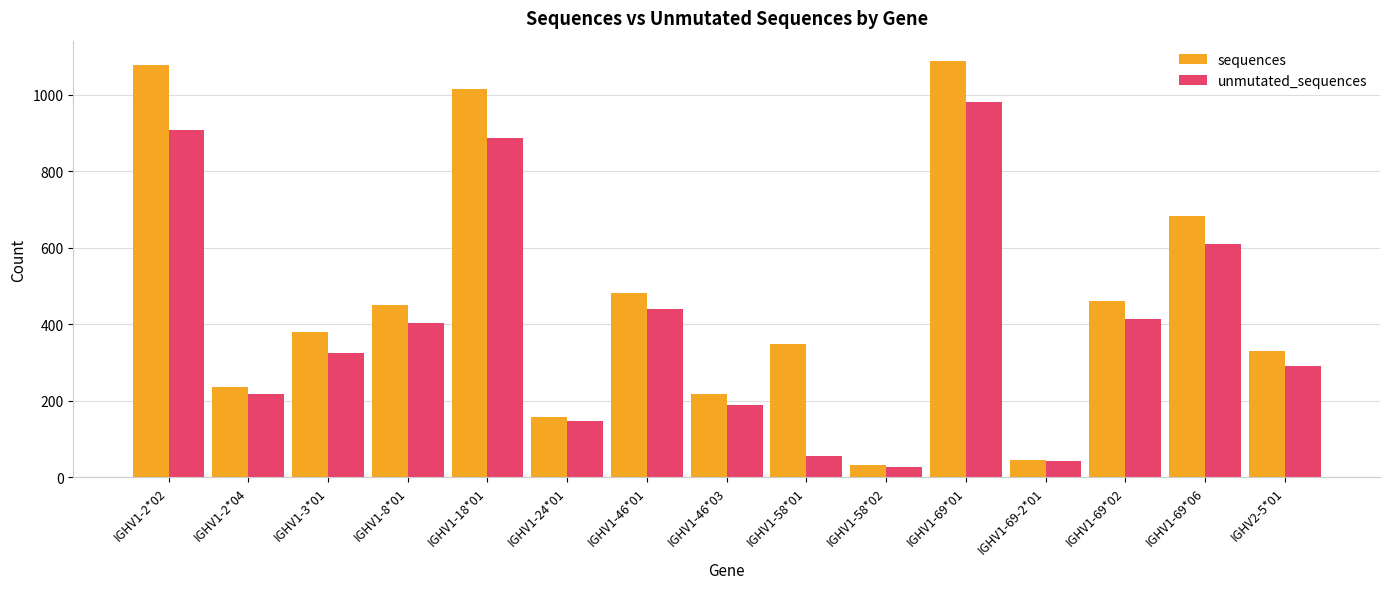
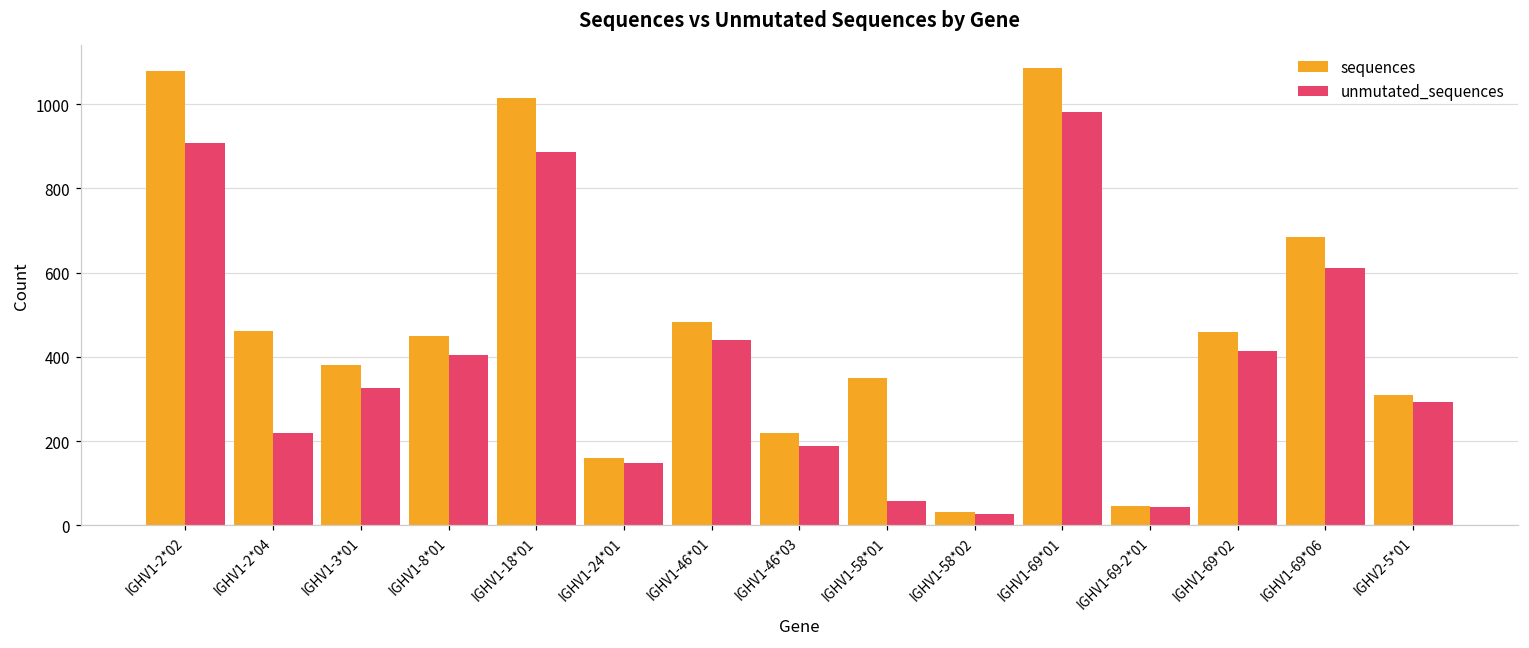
  {
    "sequences": {
      "IGHV1-2*02": 1080,
-     "IGHV1-2*04": 240,
+     "IGHV1-2*04": 460,
      "IGHV1-3*01": 380,
      "IGHV1-8*01": 450,
      "IGHV1-18*01": 1020,
      "IGHV1-24*01": 160,
      "IGHV1-46*01": 480,
      "IGHV1-46*03": 220,
      "IGHV1-58*01": 350,
      "IGHV1-58*02": 30,
      "IGHV1-69*01": 1090,
      "IGHV1-69-2*01": 50,
      "IGHV1-69*02": 460,
      "IGHV1-69*06": 680,
-     "IGHV2-5*01": 330
+     "IGHV2-5*01": 310
    },
    "unmutated_sequences": {
      "IGHV1-2*02": 910,
      "IGHV1-2*04": 220,
      "IGHV1-3*01": 330,
      "IGHV1-8*01": 400,
      "IGHV1-18*01": 890,
      "IGHV1-24*01": 150,
      "IGHV1-46*01": 440,
      "IGHV1-46*03": 190,
      "IGHV1-58*01": 60,
      "IGHV1-58*02": 30,
      "IGHV1-69*01": 980,
      "IGHV1-69-2*01": 40,
      "IGHV1-69*02": 410,
      "IGHV1-69*06": 610,
      "IGHV2-5*01": 290
    }
  }
